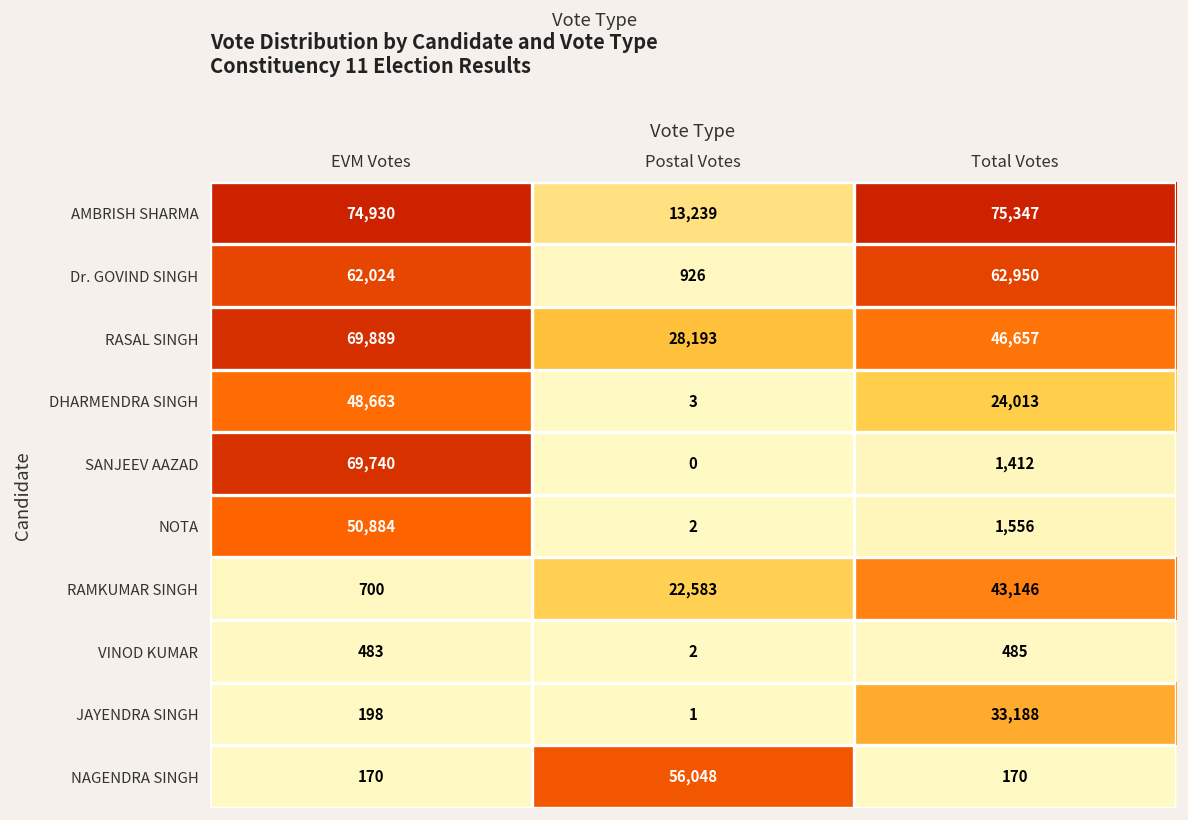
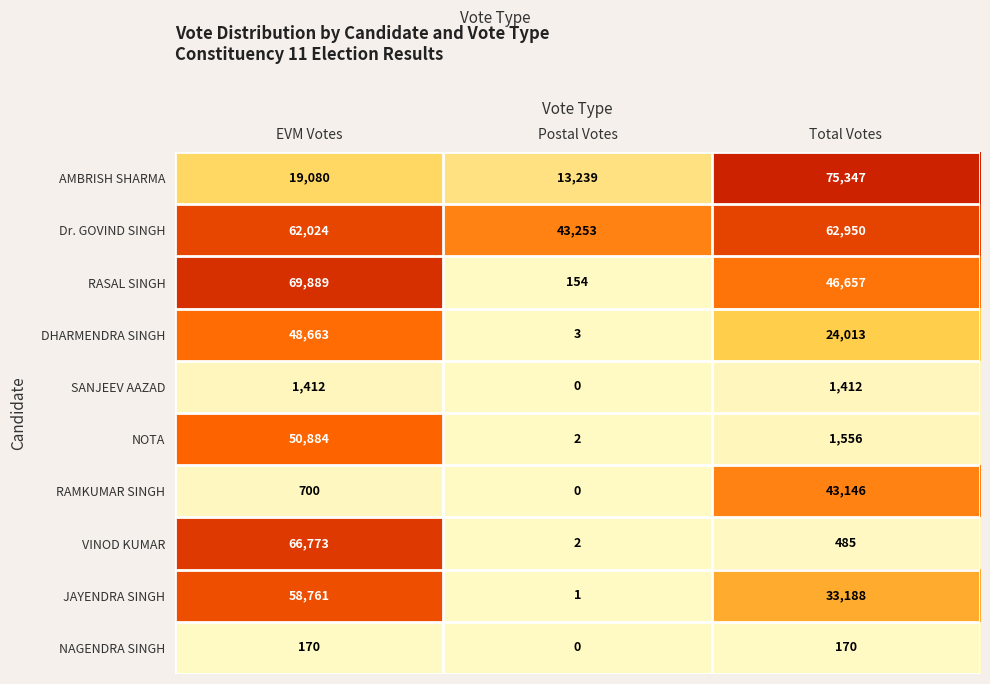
  {
    "AMBRISH SHARMA": {
-     "EVM Votes": "74,930",
+     "EVM Votes": "19,080",
      "Postal Votes": "13,239",
      "Total Votes": "75,347"
    },
    "Dr. GOVIND SINGH": {
      "EVM Votes": "62,024",
-     "Postal Votes": "926",
+     "Postal Votes": "43,253",
      "Total Votes": "62,950"
    },
    "RASAL SINGH": {
      "EVM Votes": "69,889",
-     "Postal Votes": "28,193",
+     "Postal Votes": "154",
      "Total Votes": "46,657"
    },
    "DHARMENDRA SINGH": {
      "EVM Votes": "48,663",
      "Postal Votes": "3",
      "Total Votes": "24,013"
    },
    "SANJEEV AAZAD": {
-     "EVM Votes": "69,740",
+     "EVM Votes": "1,412",
      "Postal Votes": "0",
      "Total Votes": "1,412"
    },
    "NOTA": {
      "EVM Votes": "50,884",
      "Postal Votes": "2",
      "Total Votes": "1,556"
    },
    "RAMKUMAR SINGH": {
      "EVM Votes": "700",
-     "Postal Votes": "22,583",
+     "Postal Votes": "0",
      "Total Votes": "43,146"
    },
    "VINOD KUMAR": {
-     "EVM Votes": "483",
+     "EVM Votes": "66,773",
      "Postal Votes": "2",
      "Total Votes": "485"
    },
    "JAYENDRA SINGH": {
-     "EVM Votes": "198",
+     "EVM Votes": "58,761",
      "Postal Votes": "1",
      "Total Votes": "33,188"
    },
    "NAGENDRA SINGH": {
      "EVM Votes": "170",
-     "Postal Votes": "56,048",
+     "Postal Votes": "0",
      "Total Votes": "170"
    }
  }
